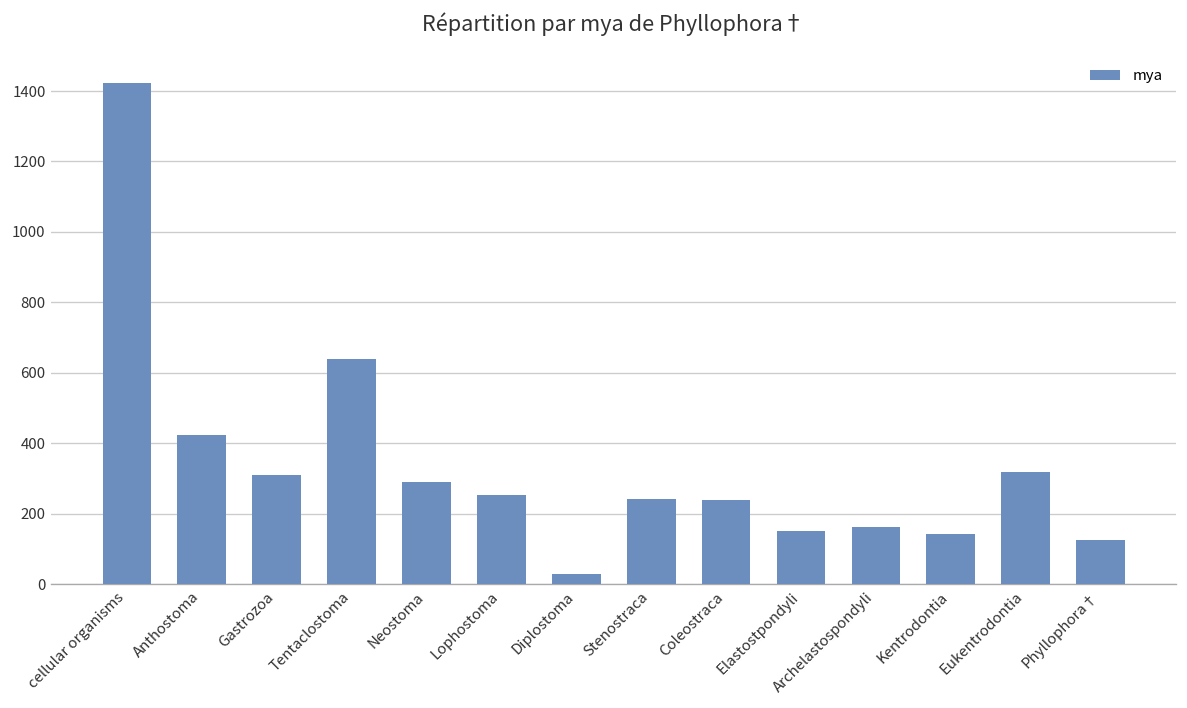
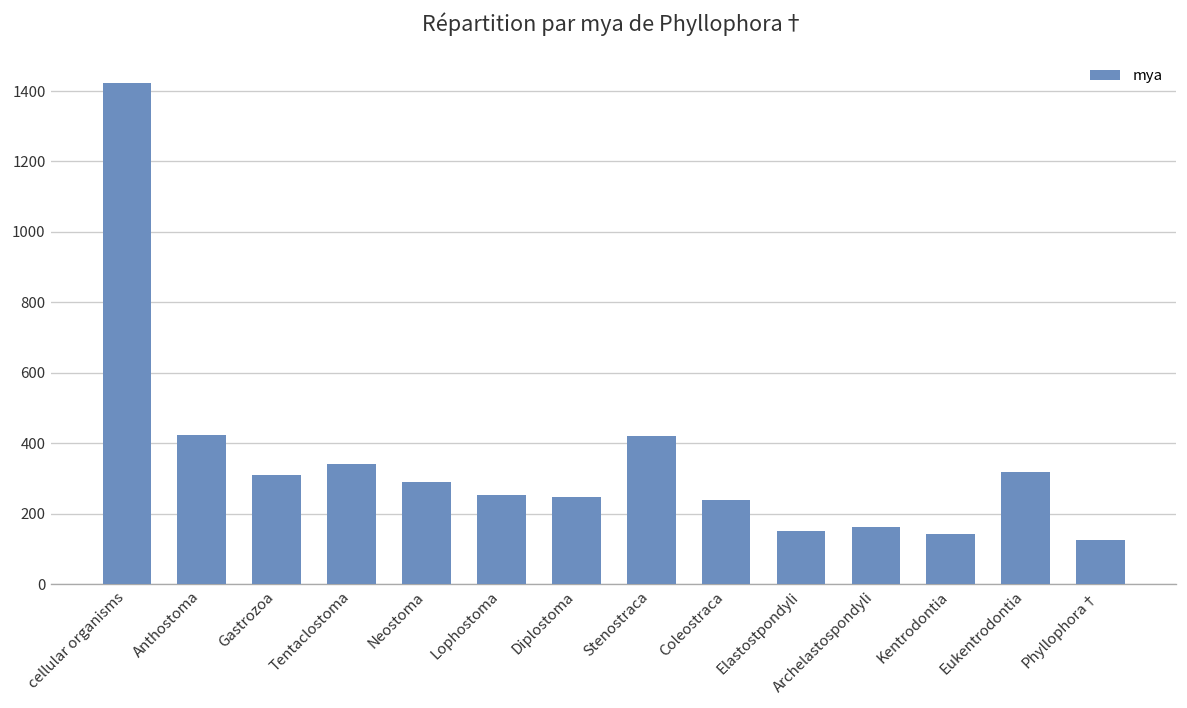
  {
    "cellular organisms": 1420,
    "Anthostoma": 420,
    "Gastrozoa": 310,
-   "Tentaclostoma": 640,
+   "Tentaclostoma": 340,
    "Neostoma": 290,
    "Lophostoma": 250,
-   "Diplostoma": 30,
-   "Stenostraca": 240,
+   "Diplostoma": 250,
+   "Stenostraca": 420,
    "Coleostraca": 240,
    "Elastostpondyli": 150,
    "Archelastospondyli": 160,
    "Kentrodontia": 140,
    "Eukentrodontia": 320,
    "Phyllophora†": 130
  }
